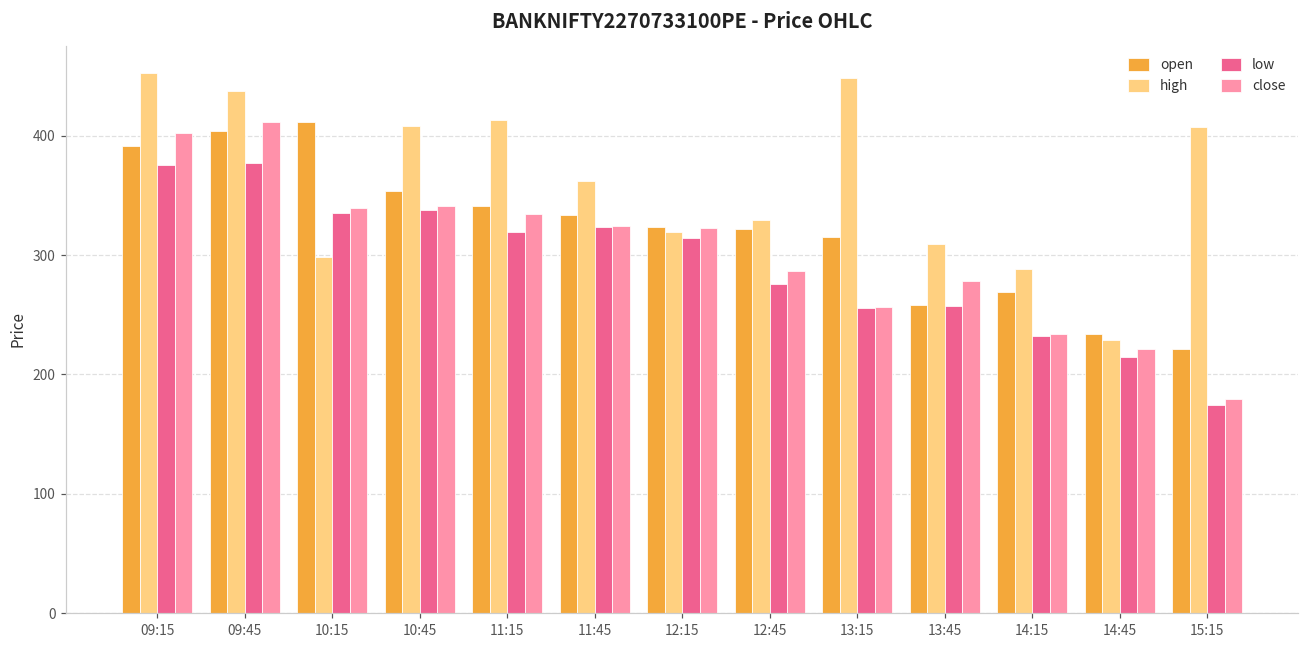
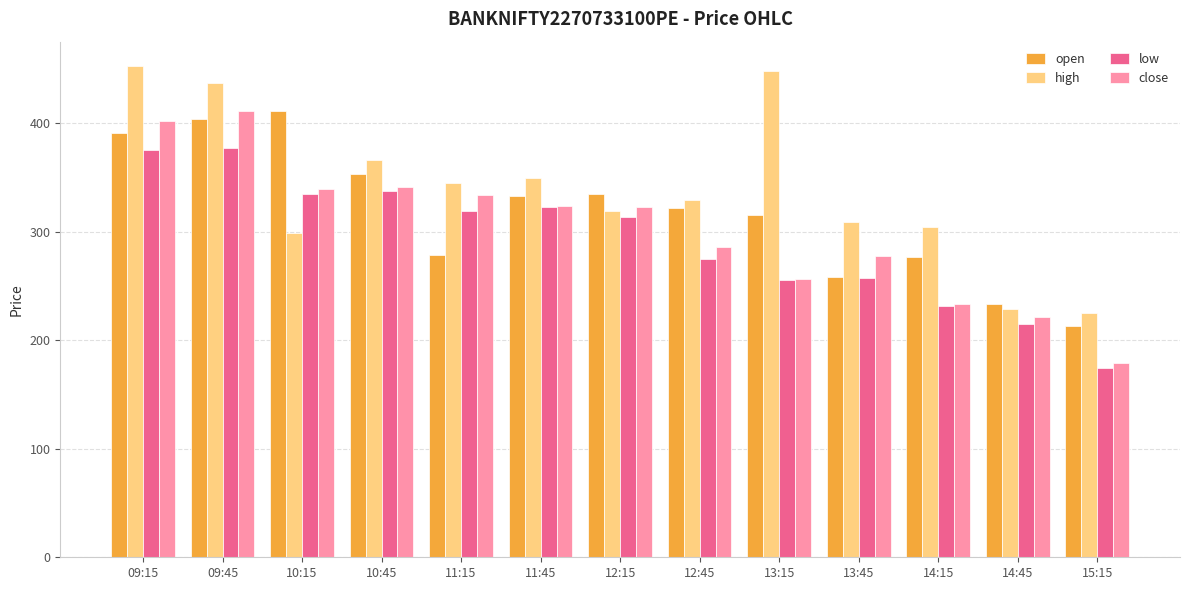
  {
    "open": {
      "09:15": 391,
      "09:45": 404,
      "10:15": 412,
      "10:45": 354,
-     "11:15": 341,
+     "11:15": 279,
      "11:45": 333,
-     "12:15": 324,
+     "12:15": 335,
      "12:45": 322,
      "13:15": 315,
      "13:45": 258,
-     "14:15": 269,
+     "14:15": 277,
      "14:45": 234,
-     "15:15": 222
+     "15:15": 213
    },
    "high": {
      "09:15": 453,
      "09:45": 437,
      "10:15": 299,
-     "10:45": 409,
-     "11:15": 414,
-     "11:45": 362,
+     "10:45": 366,
+     "11:15": 346,
+     "11:45": 350,
      "12:15": 319,
      "12:45": 330,
      "13:15": 449,
      "13:45": 310,
-     "14:15": 288,
+     "14:15": 305,
      "14:45": 229,
-     "15:15": 408
+     "15:15": 225
    }
  }
